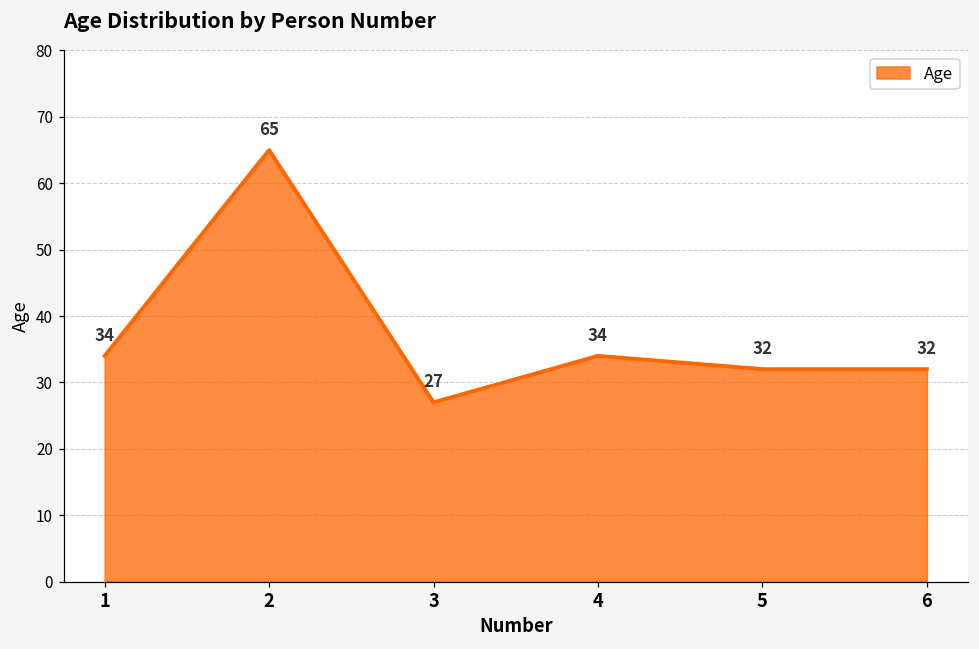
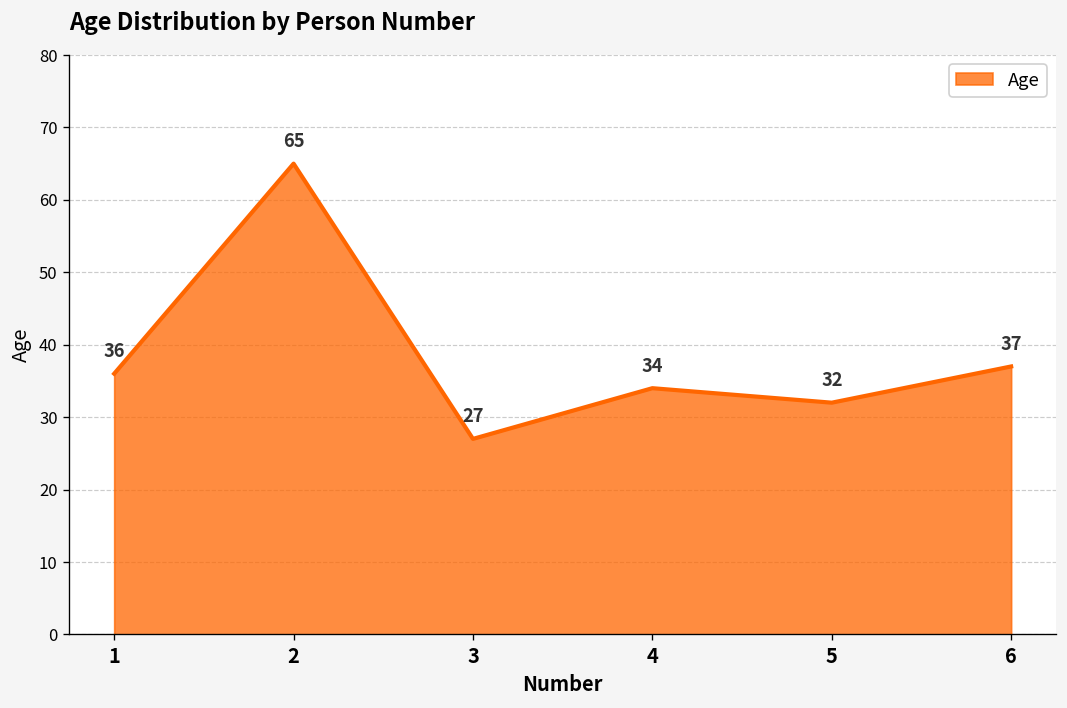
  {
-   "1": 34,
+   "1": 36,
    "2": 65,
    "3": 27,
    "4": 34,
    "5": 32,
-   "6": 32
+   "6": 37
  }
